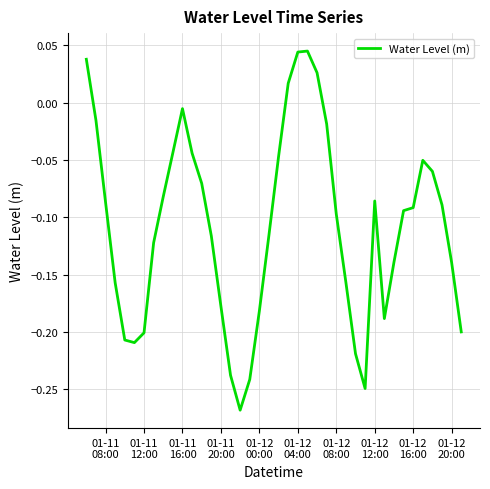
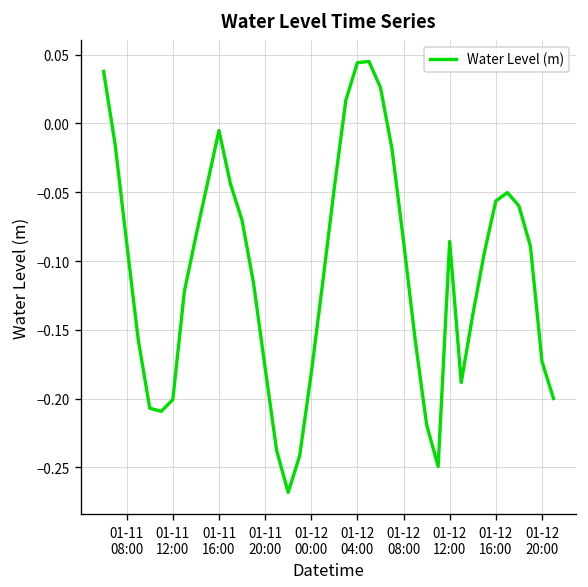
  {
    "01-11 08:00": -0.087,
    "01-11 12:00": -0.201,
    "01-11 16:00": -0.005,
    "01-11 20:00": -0.178,
    "01-12 00:00": -0.182,
    "01-12 04:00": 0.044,
-   "01-12 08:00": -0.097,
+   "01-12 08:00": -0.086,
    "01-12 12:00": -0.086,
-   "01-12 16:00": -0.092,
-   "01-12 20:00": -0.139
+   "01-12 16:00": -0.056,
+   "01-12 20:00": -0.173
  }
